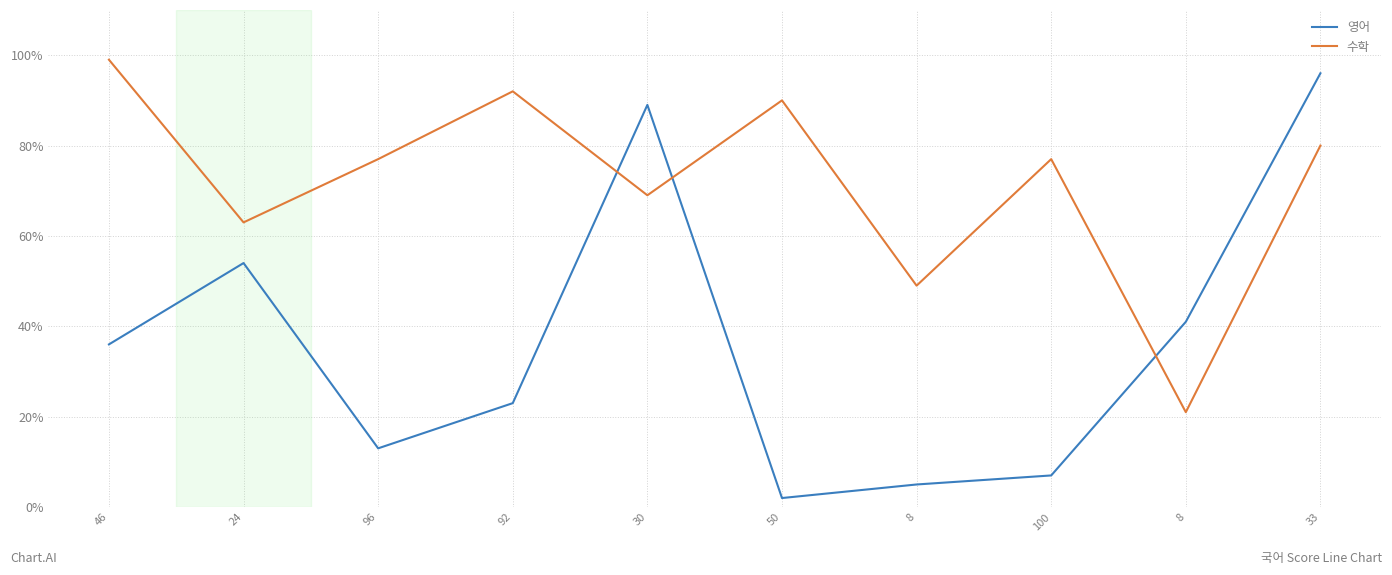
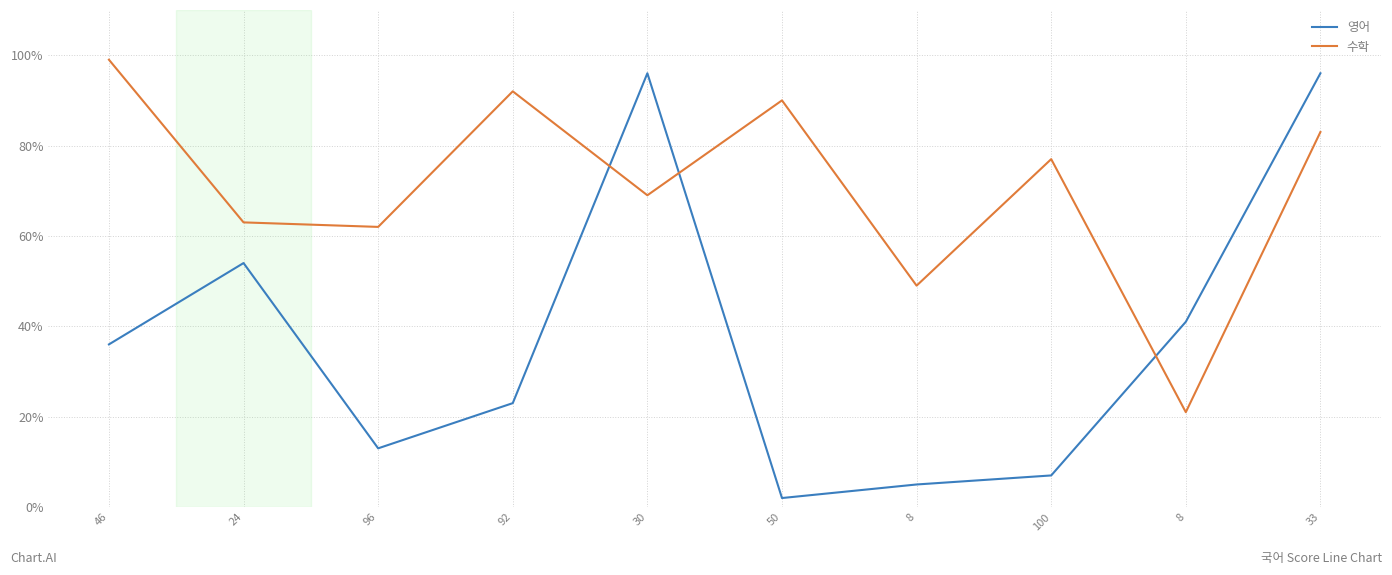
  {
    "영어": {
      "46": "36%",
      "24": "54%",
      "96": "13%",
      "92": "23%",
-     "30": "89%",
+     "30": "96%",
      "50": "2%",
      "100": "7%",
      "33": "96%"
    },
    "수학": {
      "46": "99%",
      "24": "63%",
-     "96": "77%",
+     "96": "62%",
      "92": "92%",
      "30": "69%",
      "50": "90%",
      "100": "77%",
-     "33": "80%"
+     "33": "83%"
    }
  }
